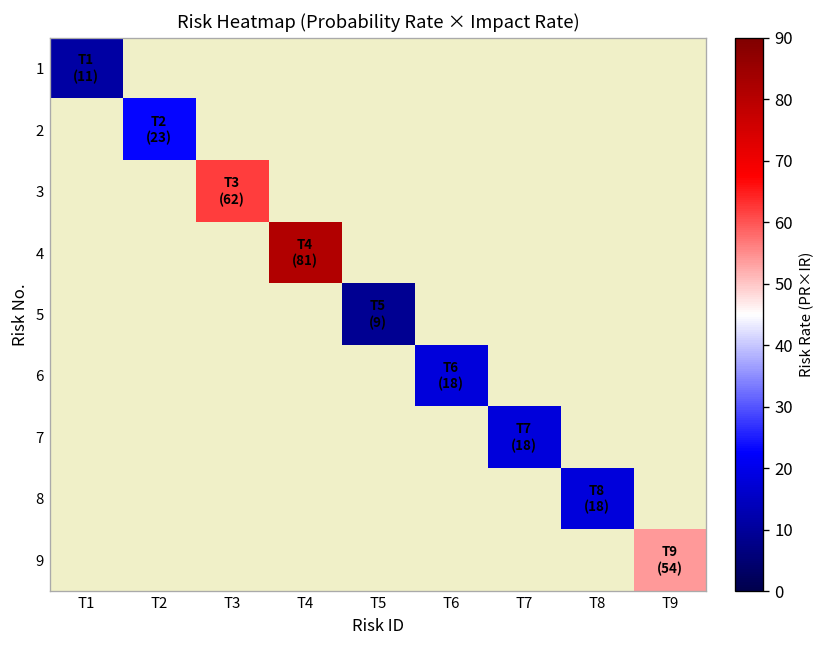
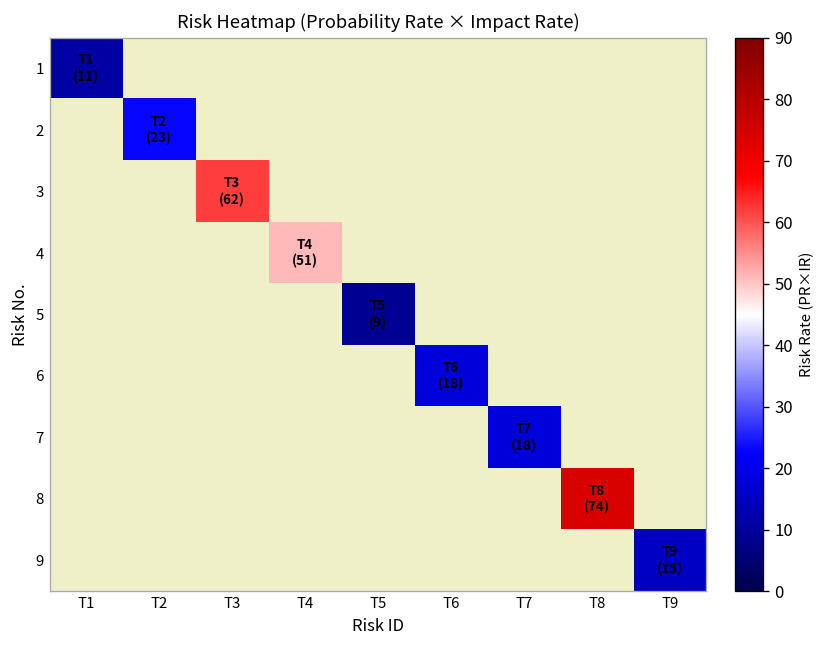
  {
    "1": {
      "T1": "(11)"
    },
    "2": {
      "T2": "(23)"
    },
    "3": {
      "T3": "(62)"
    },
    "4": {
-     "T4": "(81)"
+     "T4": "(51)"
    },
    "5": {
      "T5": "(9)"
    },
    "6": {
      "T6": "(18)"
    },
    "7": {
      "T7": "(18)"
    },
    "8": {
-     "T8": "(18)"
+     "T8": "(74)"
    },
    "9": {
-     "T9": "(54)"
+     "T9": "(15)"
    }
  }
